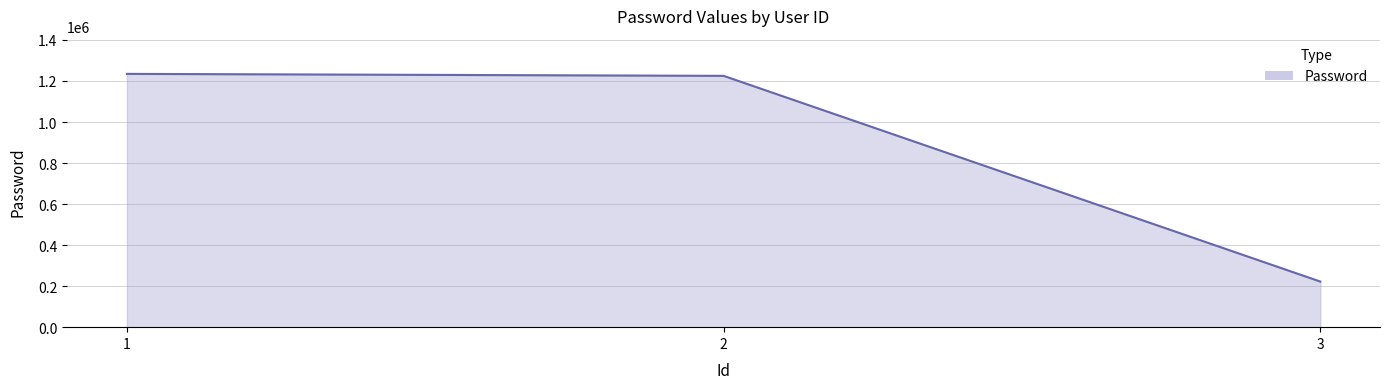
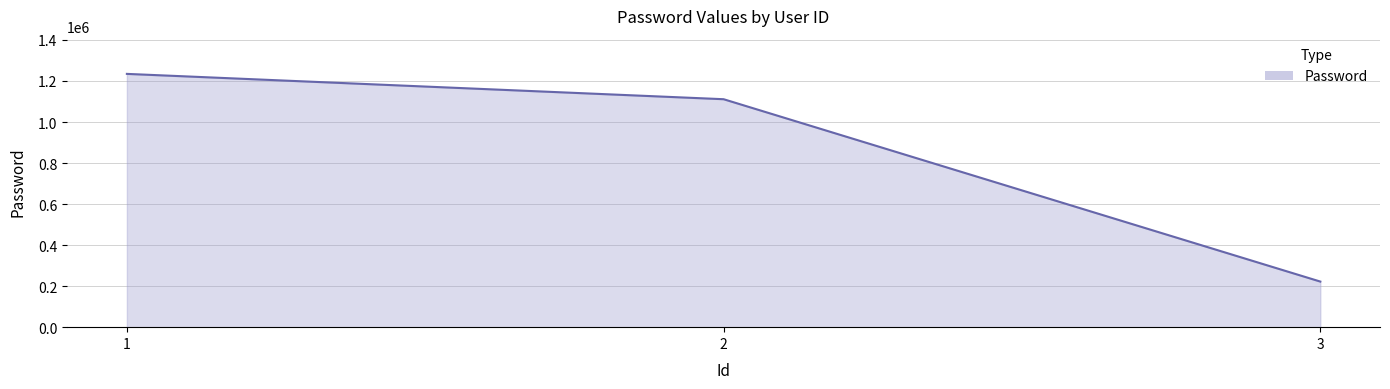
  {
    "1": 1230000,
-   "2": 1220000,
+   "2": 1110000,
    "3": 220000
  }
